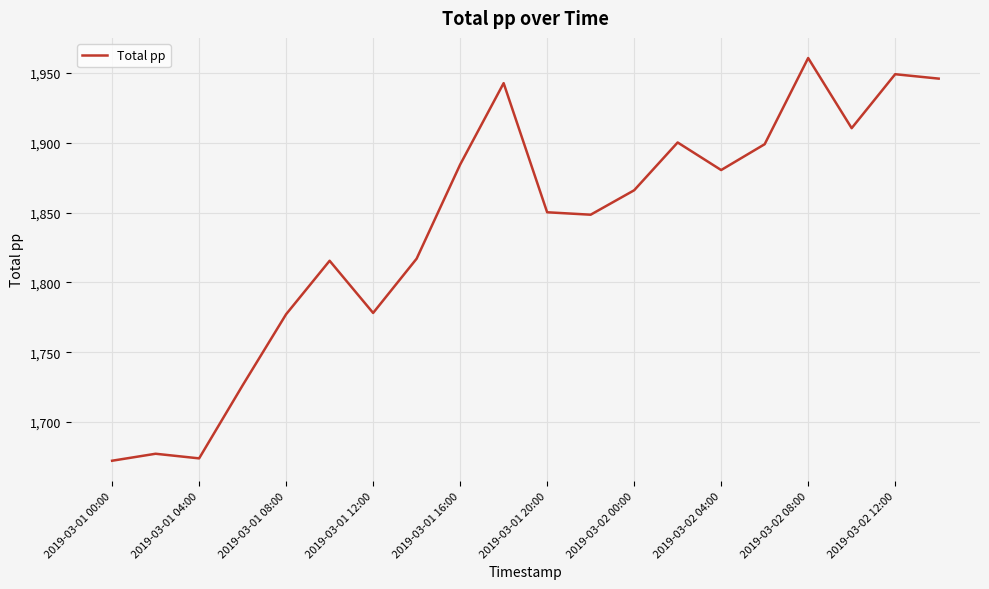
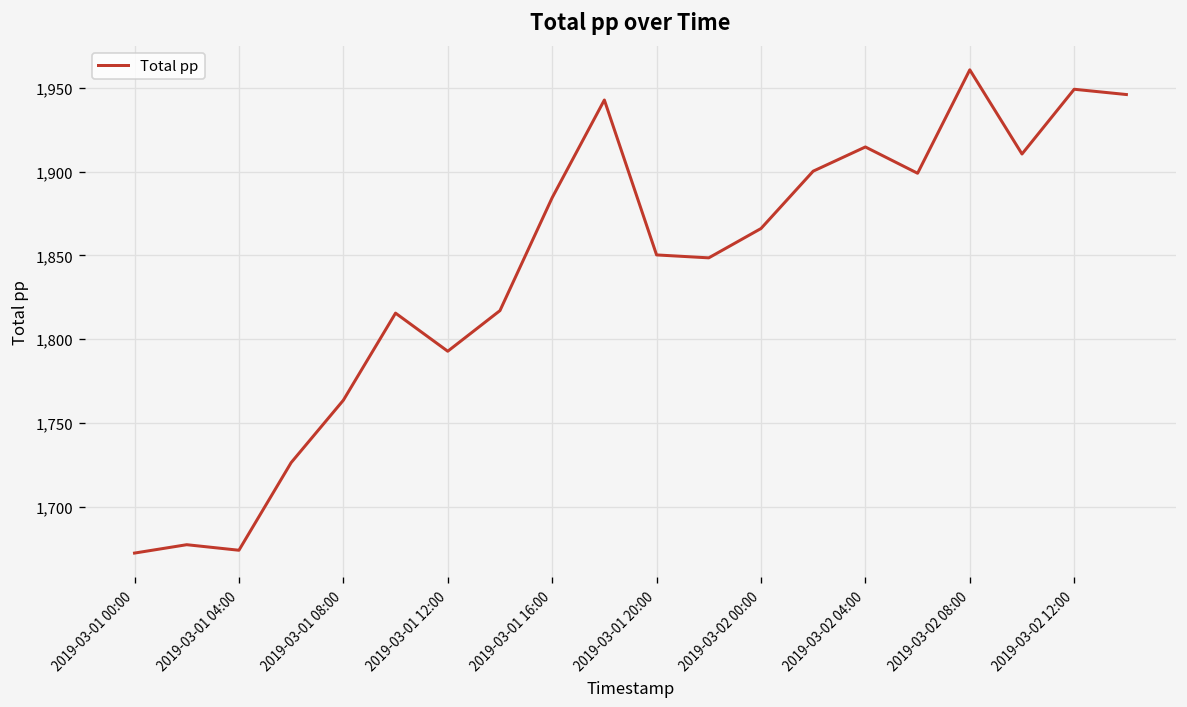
  {
    "2019-03-01 00:00": "1,672",
    "2019-03-01 04:00": "1,674",
-   "2019-03-01 08:00": "1,777",
-   "2019-03-01 12:00": "1,778",
+   "2019-03-01 08:00": "1,764",
+   "2019-03-01 12:00": "1,793",
    "2019-03-01 16:00": "1,884",
    "2019-03-01 20:00": "1,850",
    "2019-03-02 00:00": "1,866",
-   "2019-03-02 04:00": "1,881",
+   "2019-03-02 04:00": "1,915",
    "2019-03-02 08:00": "1,961",
    "2019-03-02 12:00": "1,949"
  }
